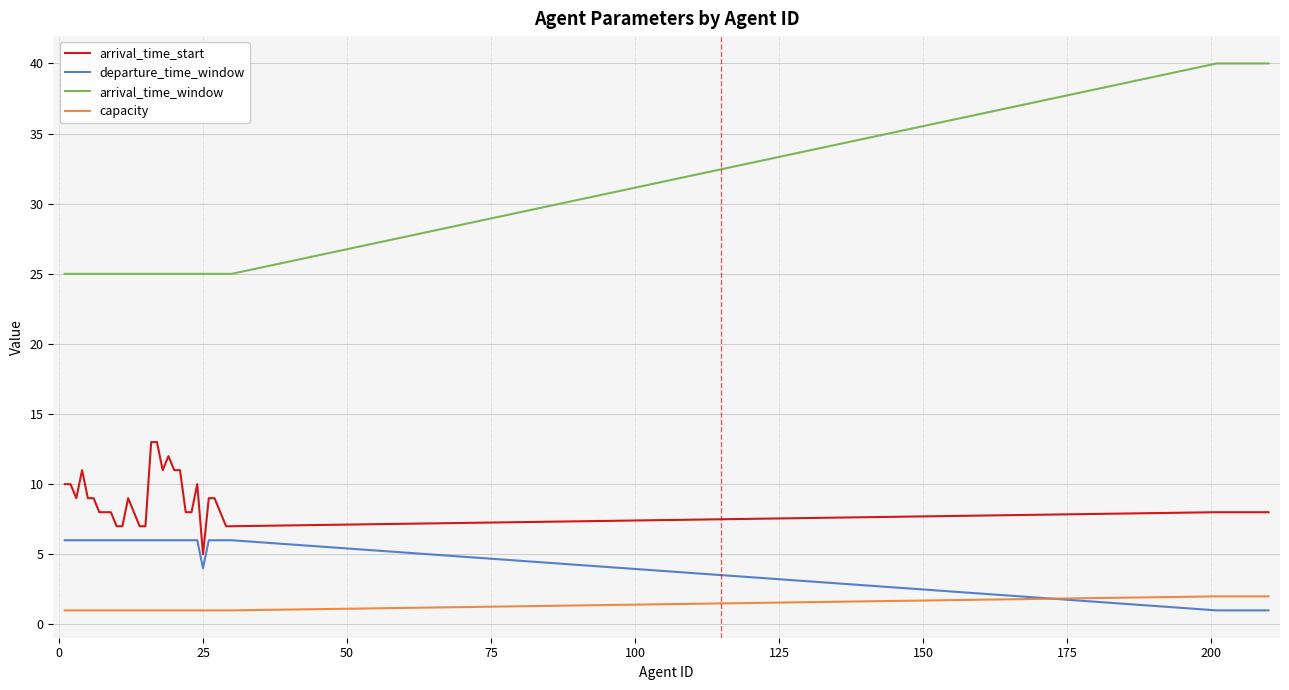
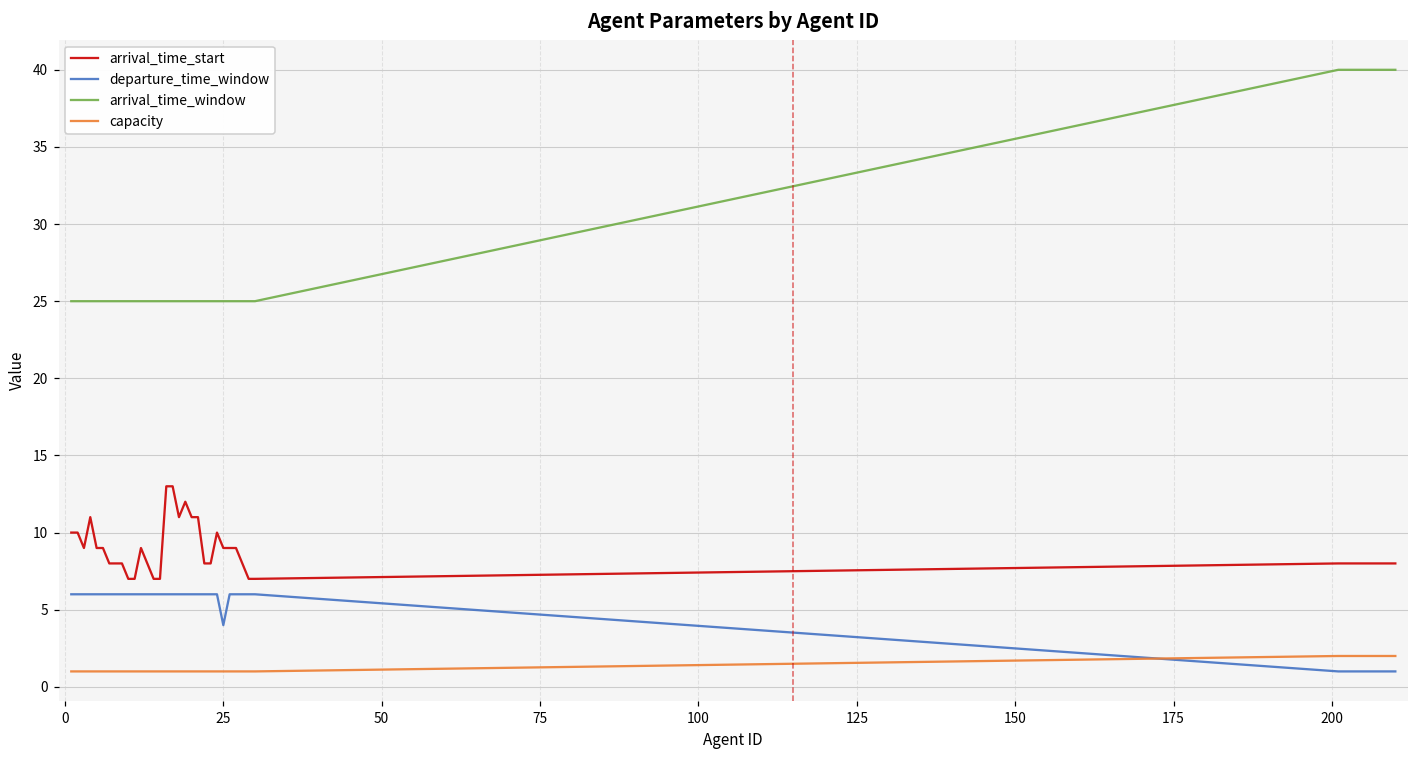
  {
    "arrival_time_start": {
-     "25": 5
+     "25": 9
    },
    "departure_time_window": {
      "25": 4
    },
    "arrival_time_window": {
      "25": 25
    },
    "capacity": {
      "25": 1
    }
  }
